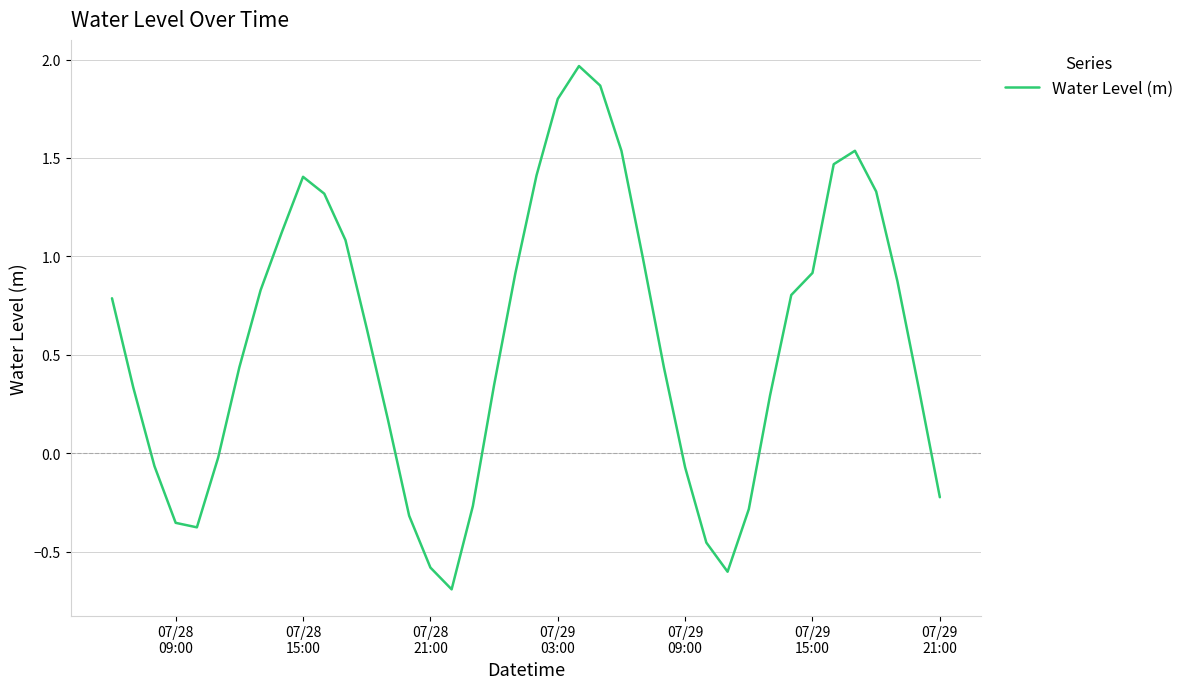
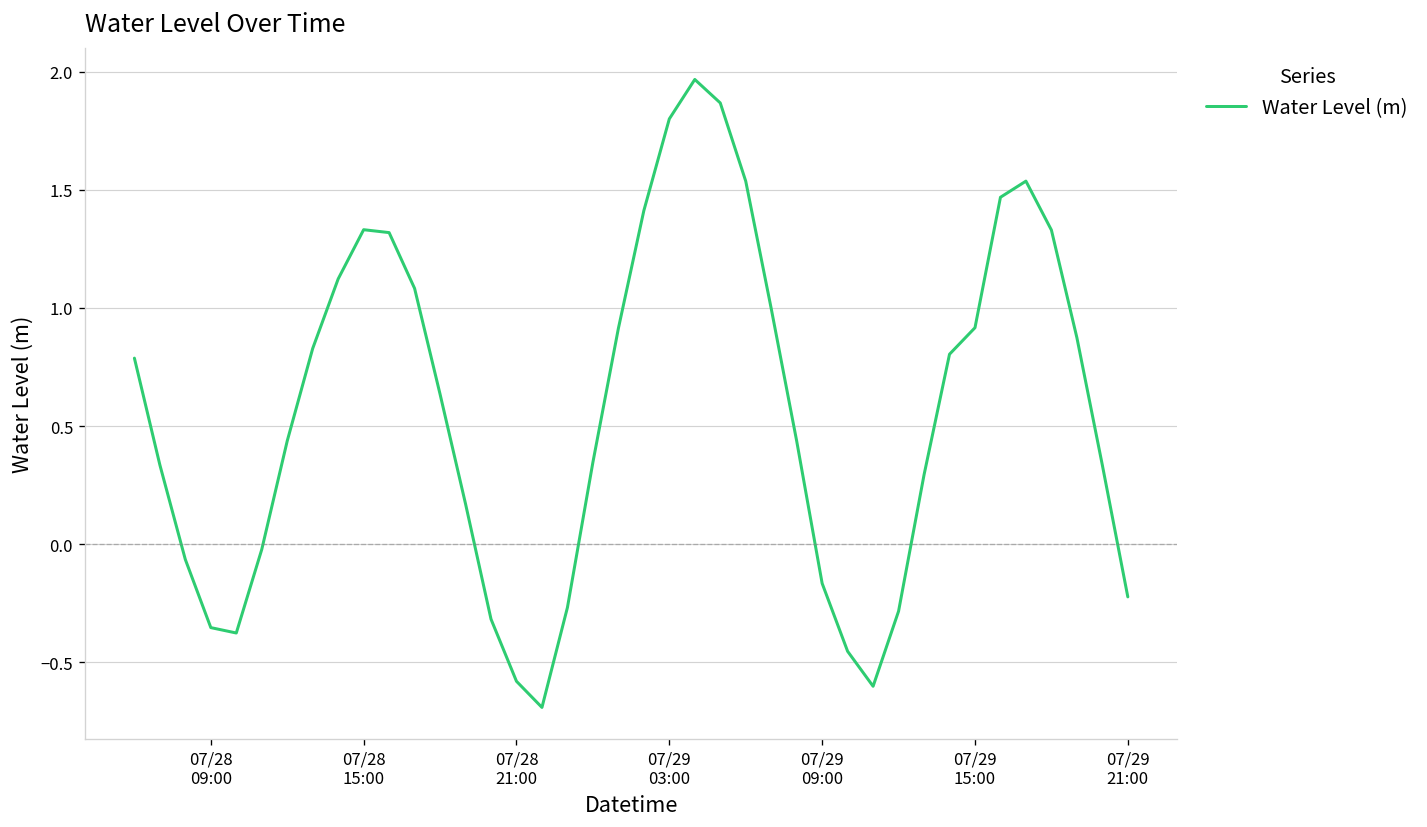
  {
    "07/28 09:00": -0.35,
-   "07/28 15:00": 1.40,
+   "07/28 15:00": 1.33,
    "07/28 21:00": -0.58,
    "07/29 03:00": 1.80,
-   "07/29 09:00": -0.07,
+   "07/29 09:00": -0.17,
    "07/29 15:00": 0.92,
    "07/29 21:00": -0.22
  }
